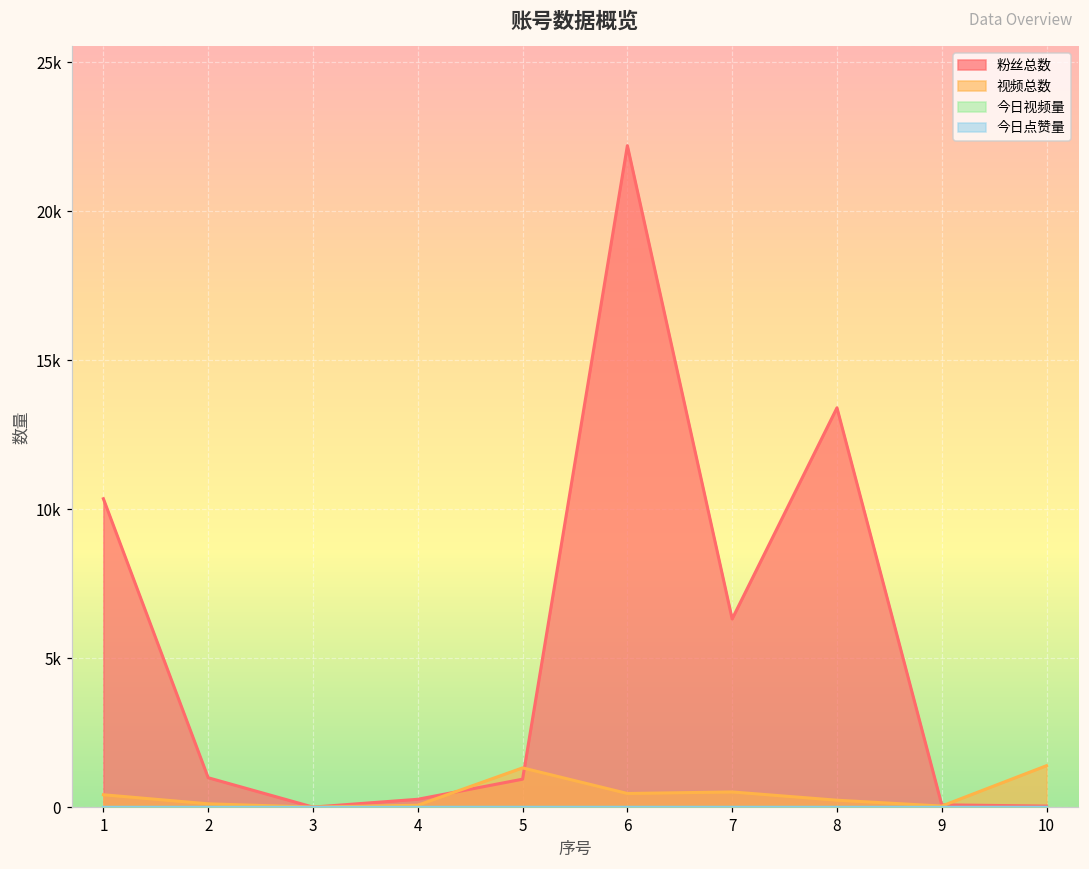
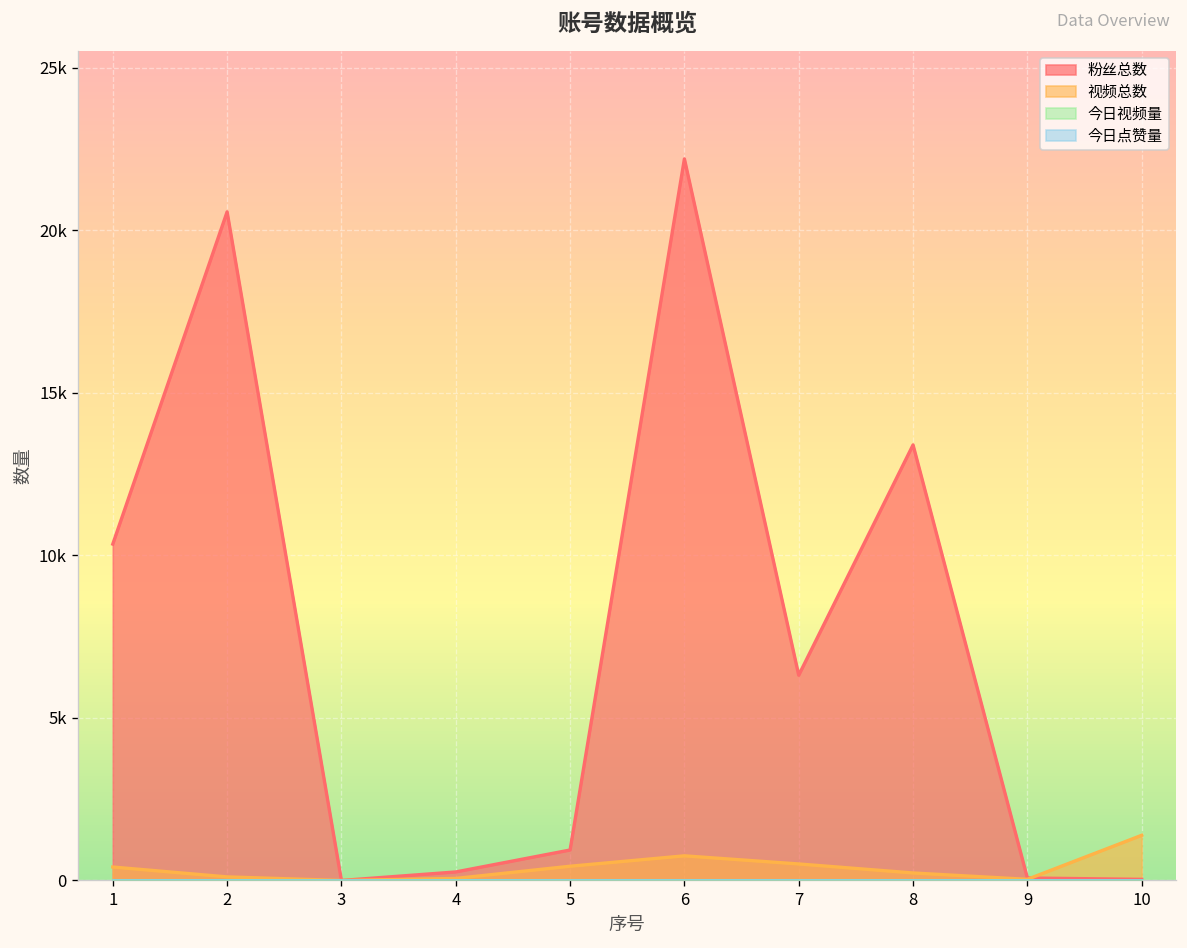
  {
    "粉丝总数": {
      "1": 10300,
-     "2": 1000,
+     "2": 20600,
      "4": 300,
      "5": 900,
      "6": 22200,
      "7": 6300,
      "8": 13400
    },
    "视频总数": {
      "1": 400,
      "2": 100,
-     "5": 1300,
-     "6": 500,
+     "5": 400,
+     "6": 800,
      "7": 500,
      "8": 200,
      "10": 1400
    },
    "今日点赞量": {
      "1": 0,
      "2": 0,
      "5": 0,
      "6": 0,
      "7": 0,
      "8": 0
    }
  }
